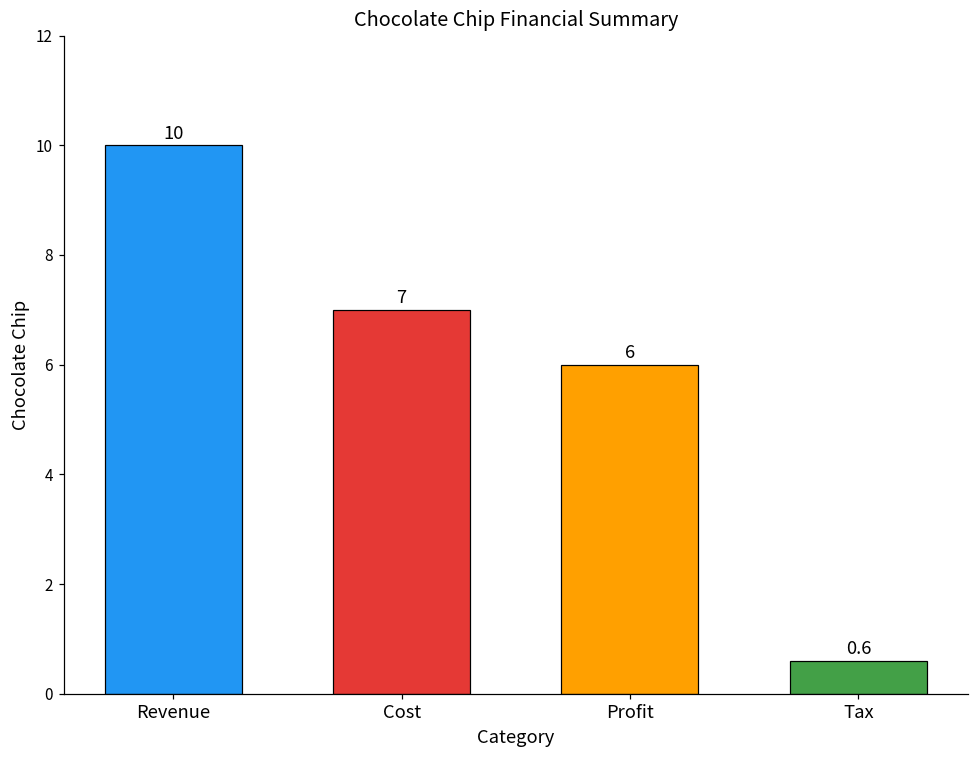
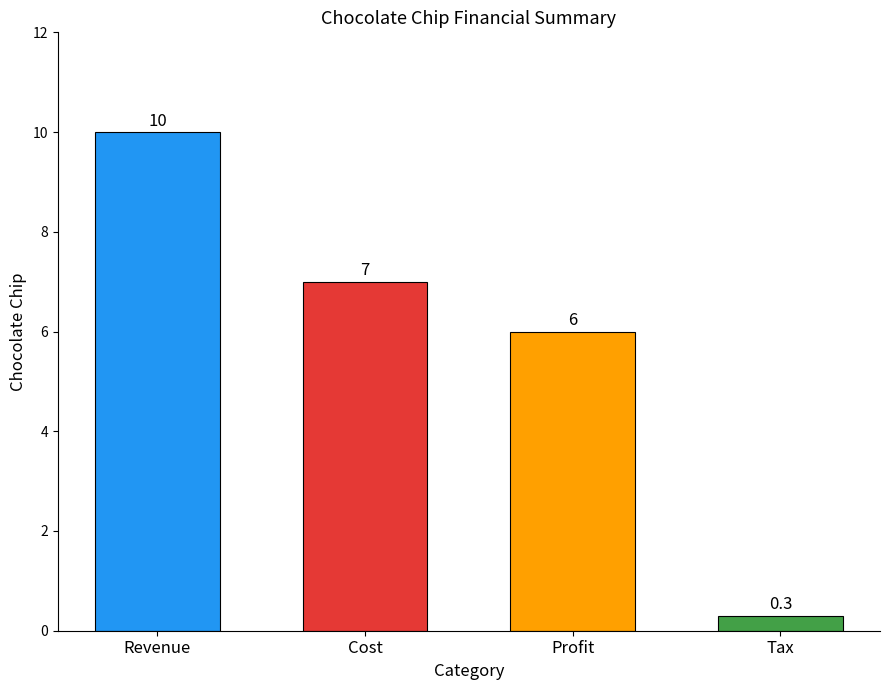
  {
    "Revenue": 10,
    "Cost": 7,
    "Profit": 6,
-   "Tax": 0.6
+   "Tax": 0.3
  }
